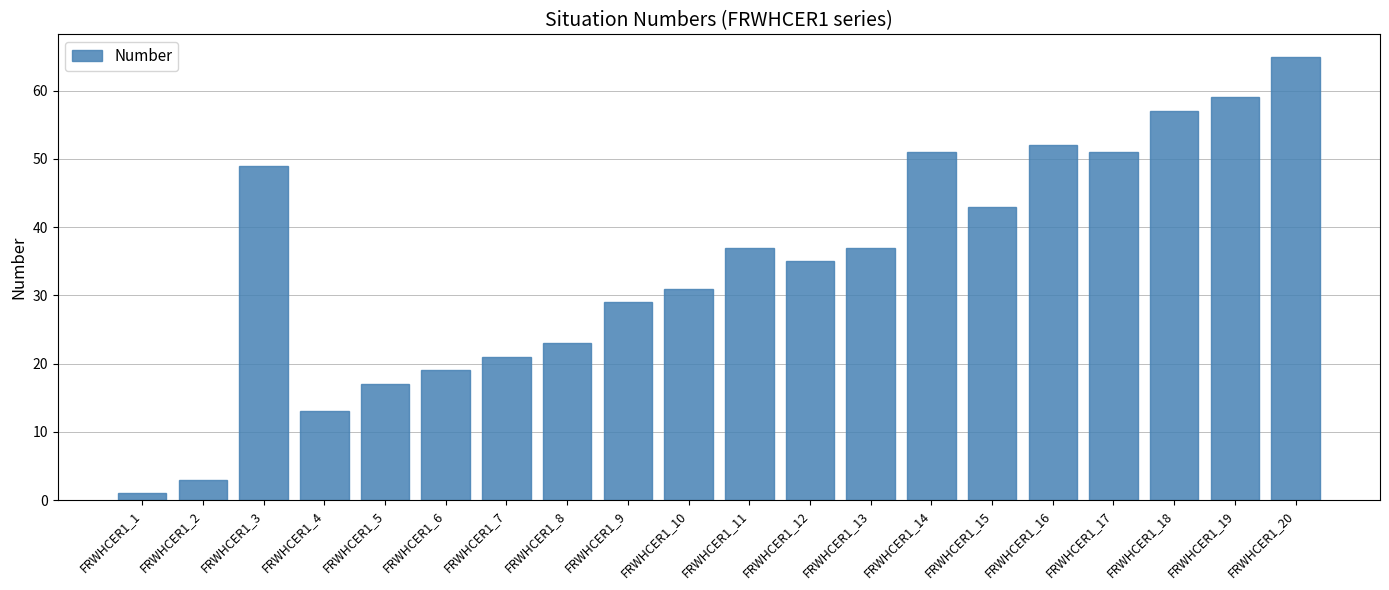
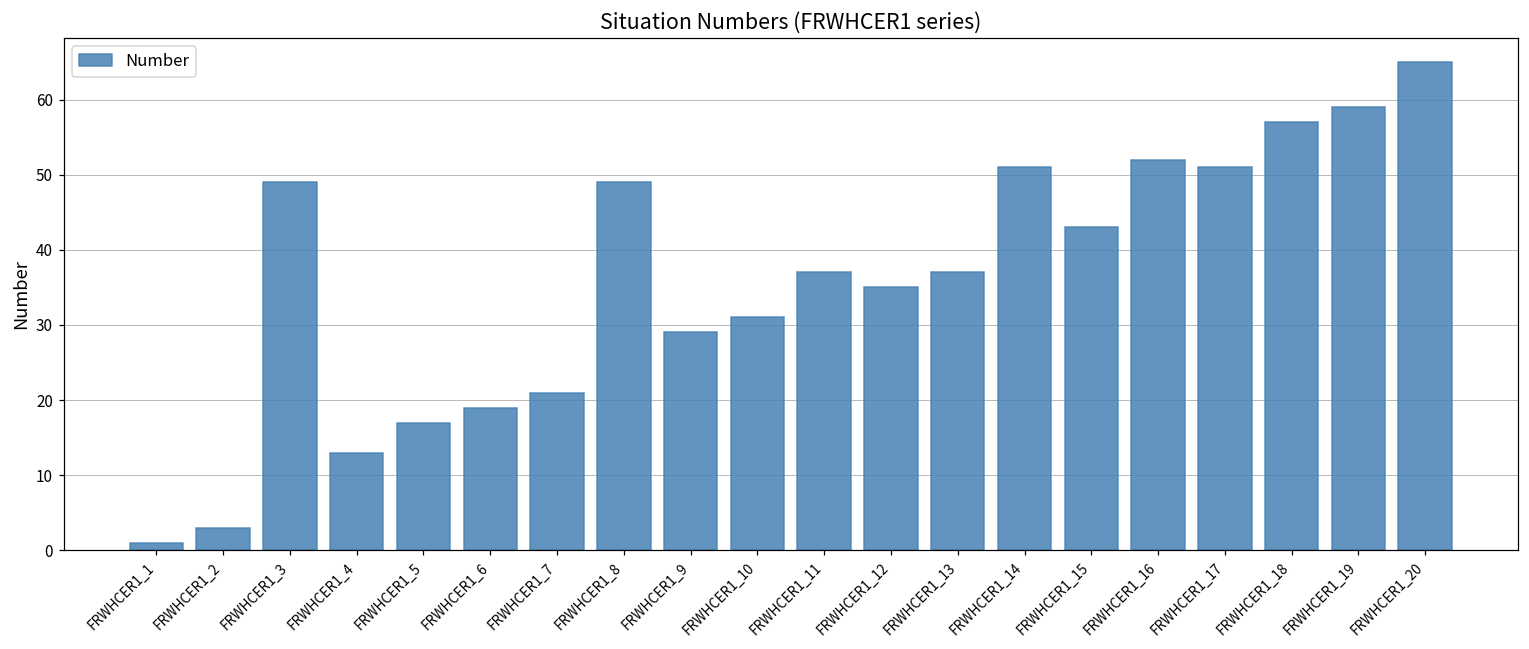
  {
    "FRWHCER1_1": 1,
    "FRWHCER1_2": 3,
    "FRWHCER1_3": 49,
    "FRWHCER1_4": 13,
    "FRWHCER1_5": 17,
    "FRWHCER1_6": 19,
    "FRWHCER1_7": 21,
-   "FRWHCER1_8": 23,
+   "FRWHCER1_8": 49,
    "FRWHCER1_9": 29,
    "FRWHCER1_10": 31,
    "FRWHCER1_11": 37,
    "FRWHCER1_12": 35,
    "FRWHCER1_13": 37,
    "FRWHCER1_14": 51,
    "FRWHCER1_15": 43,
    "FRWHCER1_16": 52,
    "FRWHCER1_17": 51,
    "FRWHCER1_18": 57,
    "FRWHCER1_19": 59,
    "FRWHCER1_20": 65
  }
